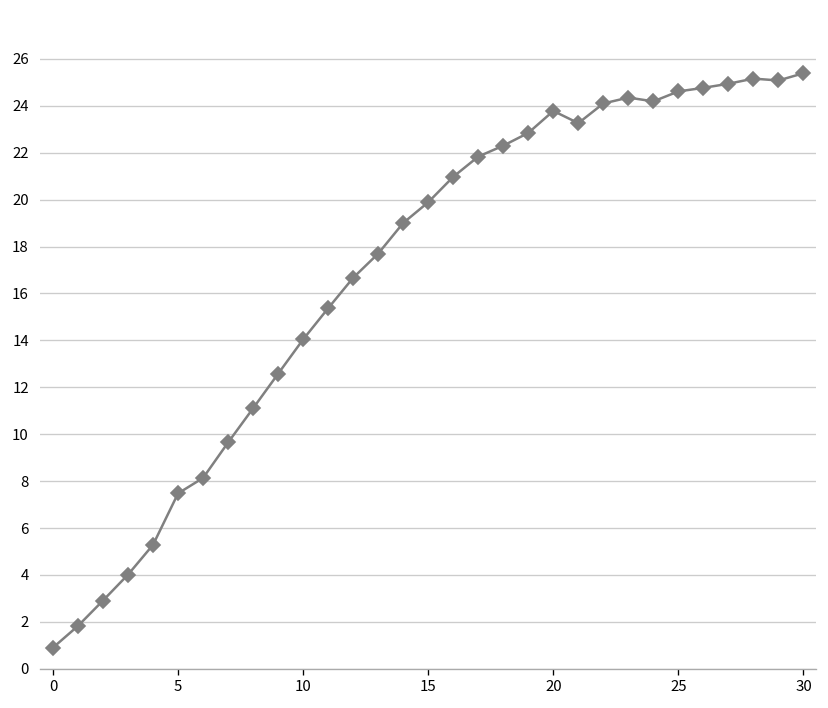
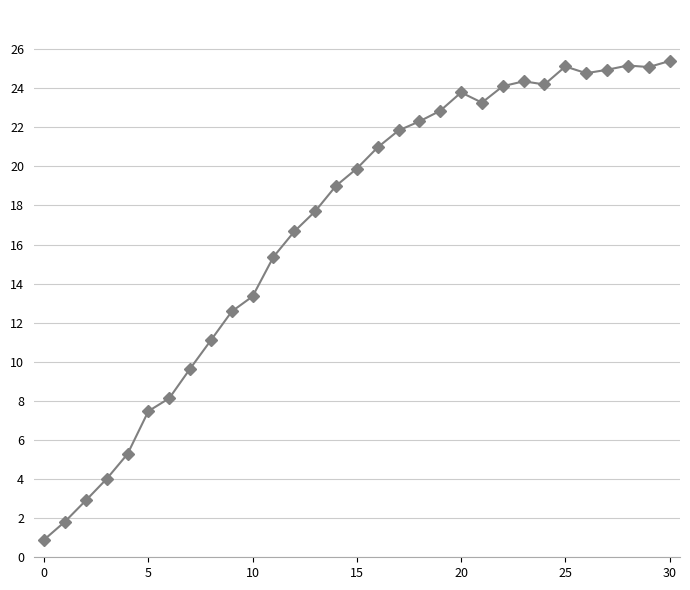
  {
    "0": 0.9,
    "5": 7.5,
-   "10": 14.0,
+   "10": 13.3,
    "15": 19.9,
    "20": 23.8,
-   "25": 24.6,
+   "25": 25.1,
    "30": 25.4
  }
